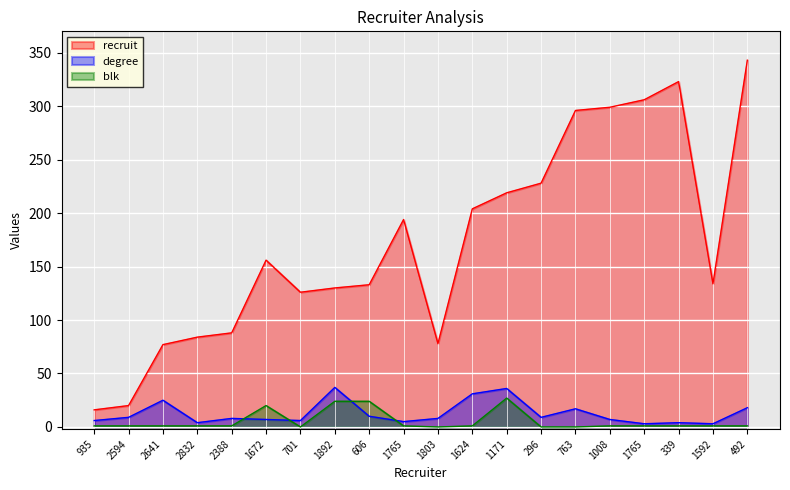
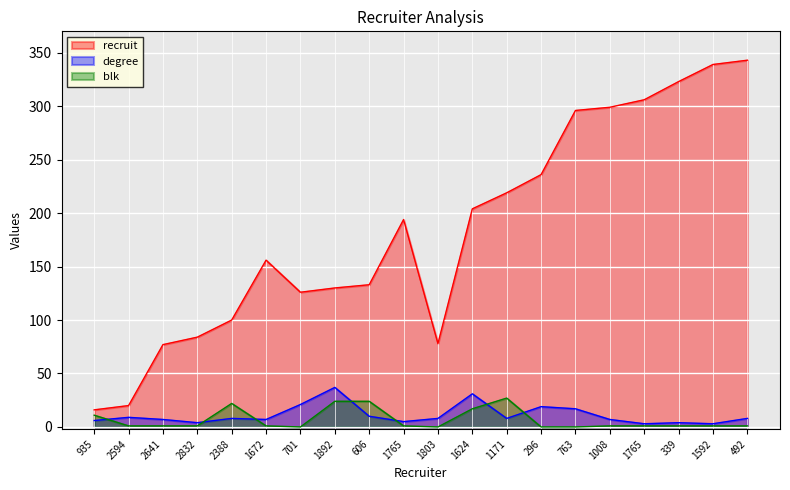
  {
    "recruit": {
      "935": 16,
      "2594": 20,
      "2641": 77,
      "2832": 84,
-     "2388": 88,
+     "2388": 100,
      "1672": 156,
      "701": 126,
      "1892": 130,
      "606": 133,
      "1803": 78,
      "1624": 204,
      "1171": 219,
-     "296": 228,
+     "296": 236,
      "763": 296,
      "1008": 299,
      "339": 323,
-     "1592": 134,
+     "1592": 339,
      "492": 343
    },
    "degree": {
      "935": 6,
      "2594": 9,
-     "2641": 25,
+     "2641": 7,
      "2832": 4,
      "2388": 8,
      "1672": 7,
-     "701": 6,
+     "701": 21,
      "1892": 37,
      "606": 10,
      "1803": 8,
      "1624": 31,
-     "1171": 36,
-     "296": 9,
+     "1171": 8,
+     "296": 19,
      "763": 17,
      "1008": 7,
      "339": 4,
-     "492": 18
+     "492": 8
    },
    "blk": {
-     "935": 1,
+     "935": 11,
      "2594": 1,
      "2641": 1,
      "2832": 1,
-     "2388": 1,
-     "1672": 20,
+     "2388": 22,
+     "1672": 1,
      "701": 0,
      "1892": 24,
      "606": 24,
      "1803": 0,
-     "1624": 1,
+     "1624": 17,
      "1171": 27,
      "296": 0,
      "763": 0,
      "1008": 1,
      "339": 1,
      "492": 1
    }
  }
